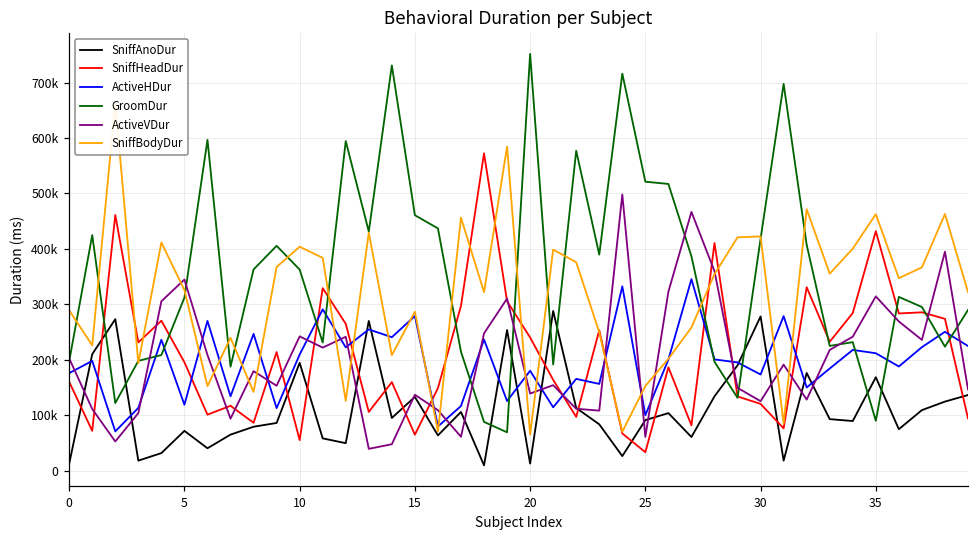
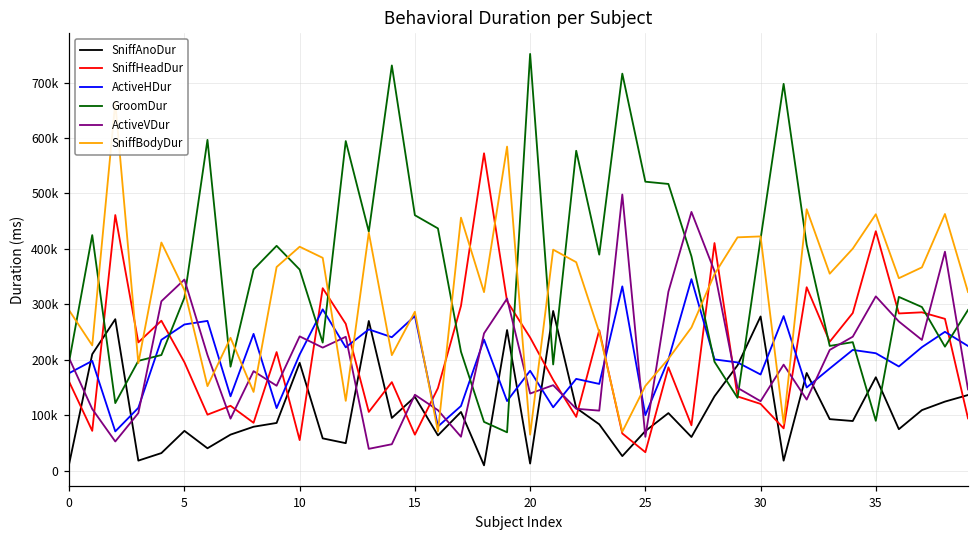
  {
    "SniffAnoDur": {
      "0": 10000,
      "5": 70000,
      "10": 190000,
      "20": 10000,
-     "25": 90000,
+     "25": 70000,
      "30": 280000,
      "35": 170000
    },
    "SniffHeadDur": {
      "0": 160000,
      "5": 200000,
      "10": 60000,
      "15": 60000,
      "20": 240000,
      "25": 30000,
      "35": 430000
    },
    "ActiveHDur": {
      "0": 180000,
-     "5": 120000,
+     "5": 260000,
      "10": 210000,
      "15": 280000,
      "20": 180000,
      "25": 100000,
      "30": 170000,
      "35": 210000
    },
    "GroomDur": {
      "0": 200000,
      "5": 310000,
      "10": 360000,
      "15": 460000,
      "20": 750000,
      "25": 520000,
      "35": 90000
    },
    "ActiveVDur": {
      "0": 200000,
      "5": 340000,
      "10": 240000,
      "20": 140000,
      "25": 60000,
      "35": 310000
    },
    "SniffBodyDur": {
      "0": 290000,
      "5": 330000,
      "10": 400000,
      "15": 290000,
      "20": 60000,
      "25": 150000,
      "35": 460000
    }
  }
